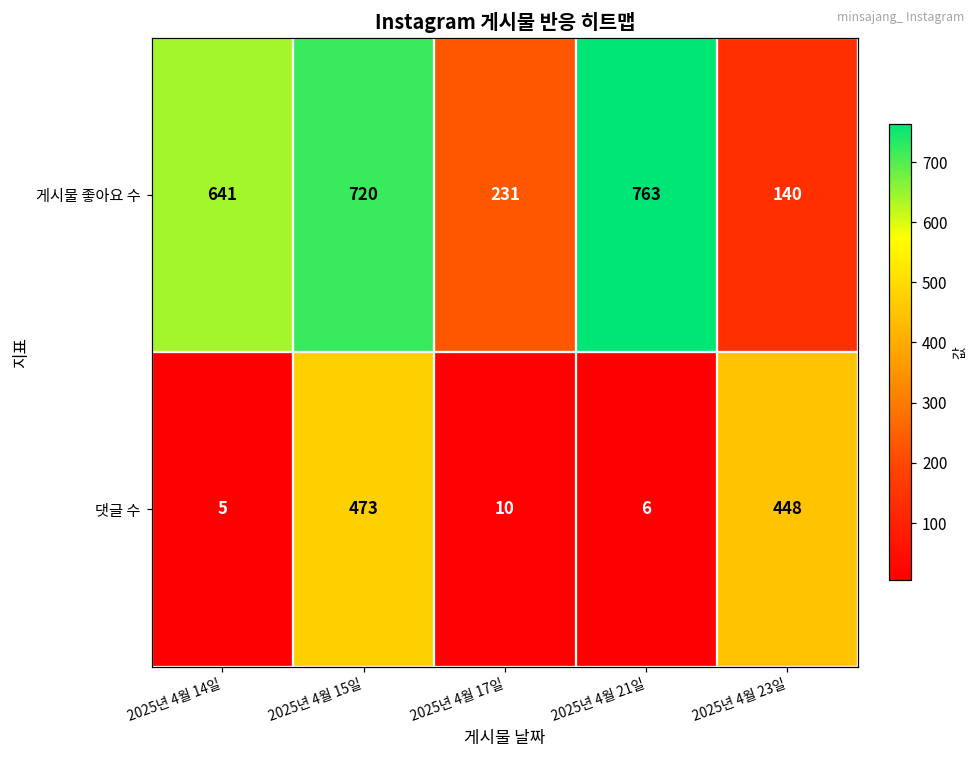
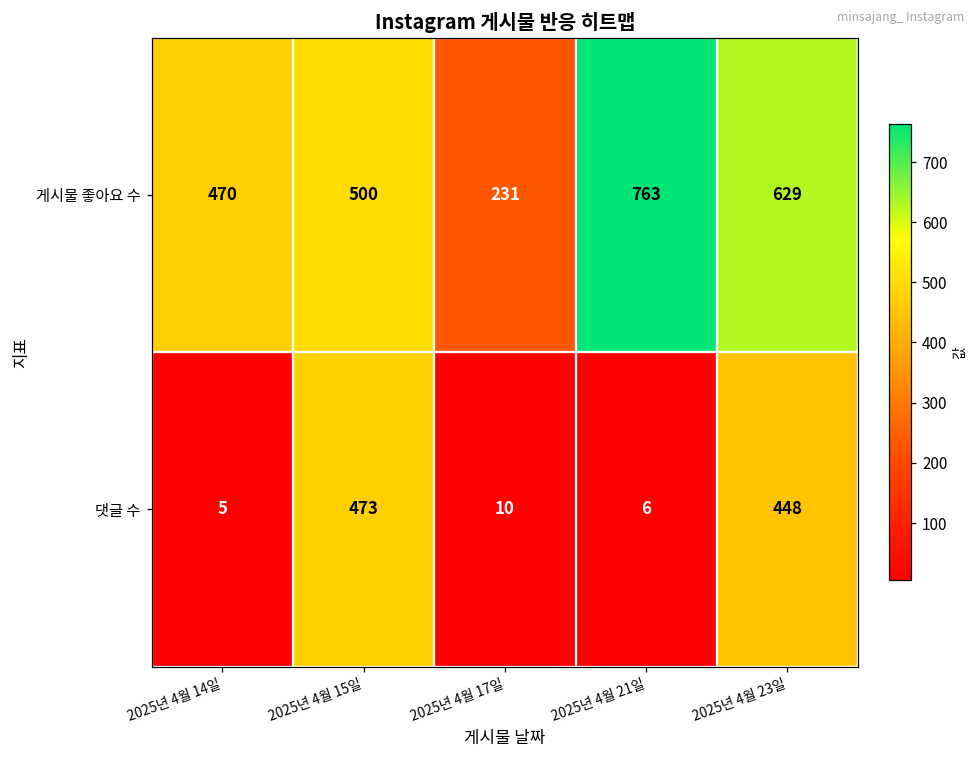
  {
    "게시물 좋아요 수": {
-     "2025년 4월 14일": 641,
-     "2025년 4월 15일": 720,
+     "2025년 4월 14일": 470,
+     "2025년 4월 15일": 500,
      "2025년 4월 17일": 231,
      "2025년 4월 21일": 763,
-     "2025년 4월 23일": 140
+     "2025년 4월 23일": 629
    },
    "댓글 수": {
      "2025년 4월 14일": 5,
      "2025년 4월 15일": 473,
      "2025년 4월 17일": 10,
      "2025년 4월 21일": 6,
      "2025년 4월 23일": 448
    }
  }
